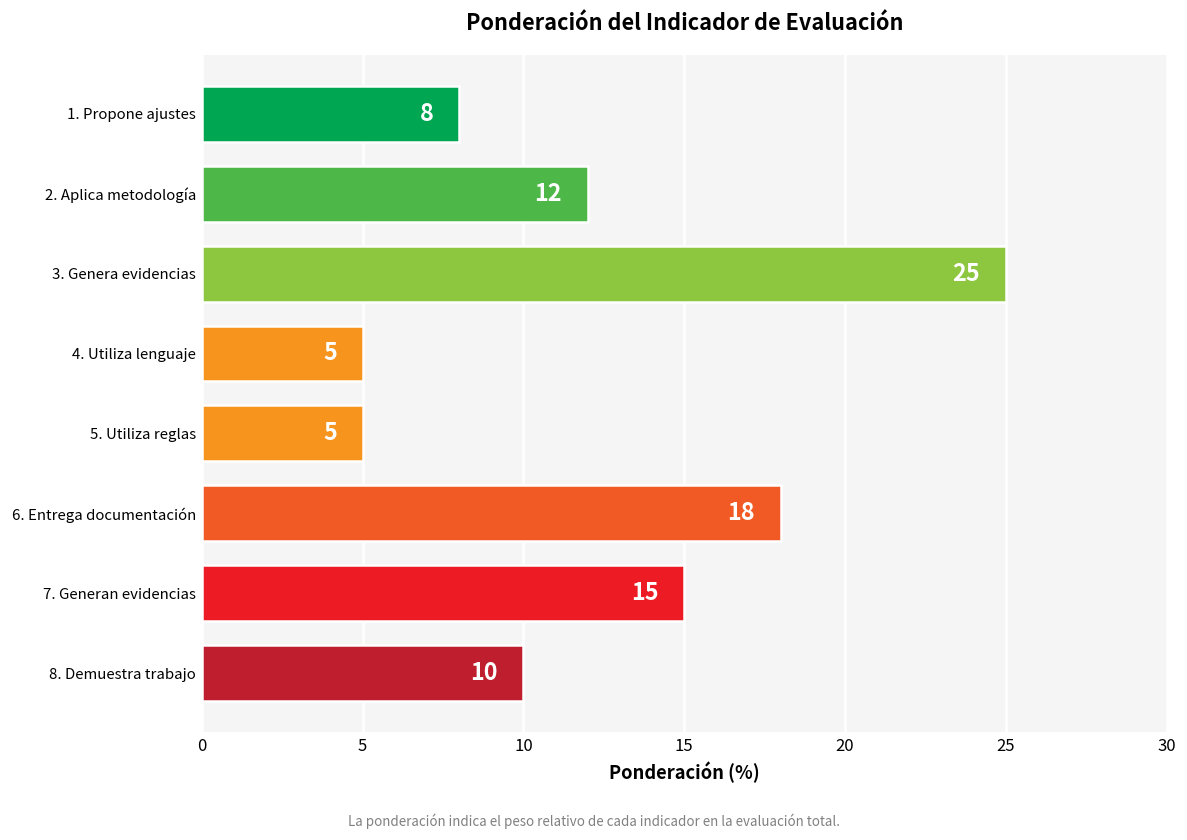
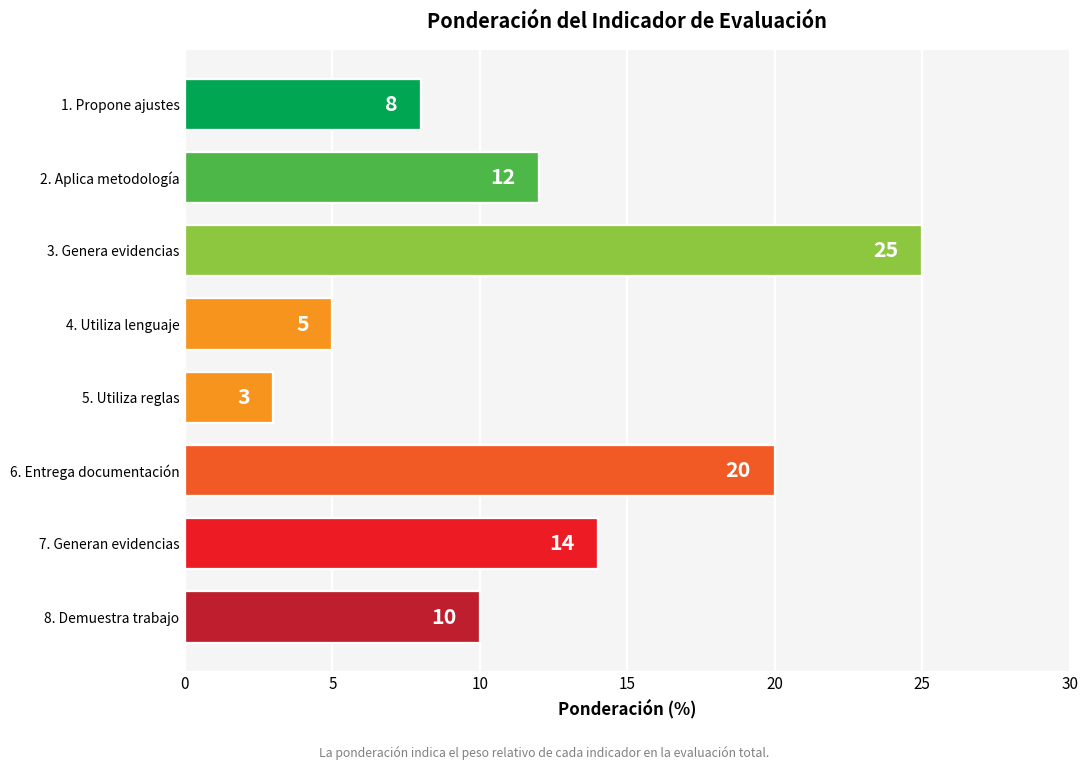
  {
    "1. Propone ajustes": 8,
    "2. Aplica metodología": 12,
    "3. Genera evidencias": 25,
    "4. Utiliza lenguaje": 5,
-   "5. Utiliza reglas": 5,
-   "6. Entrega documentación": 18,
-   "7. Generan evidencias": 15,
+   "5. Utiliza reglas": 3,
+   "6. Entrega documentación": 20,
+   "7. Generan evidencias": 14,
    "8. Demuestra trabajo": 10
  }
